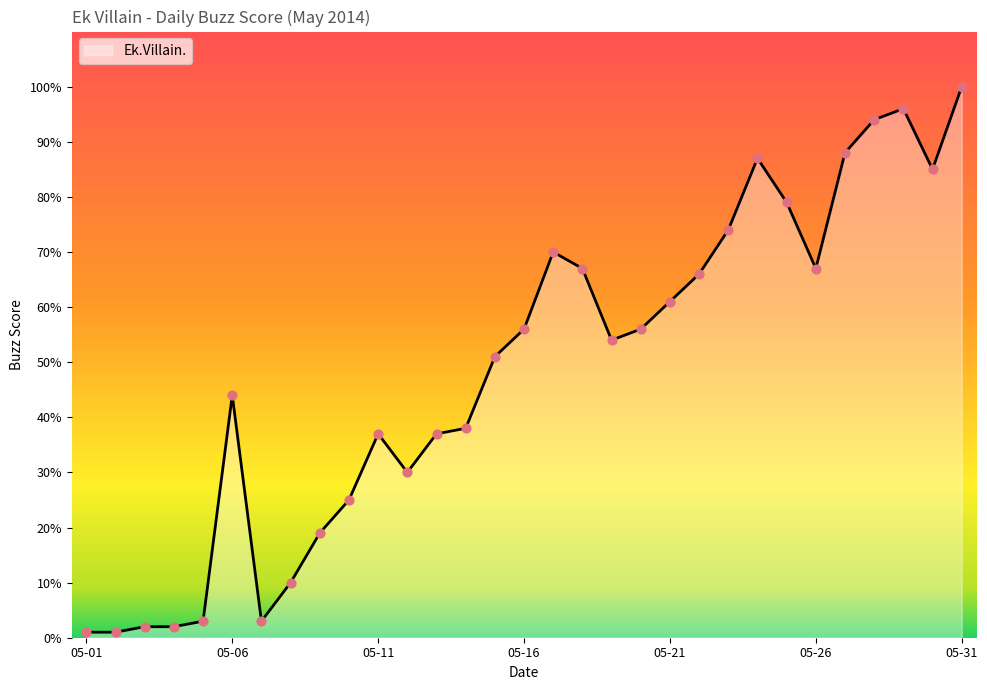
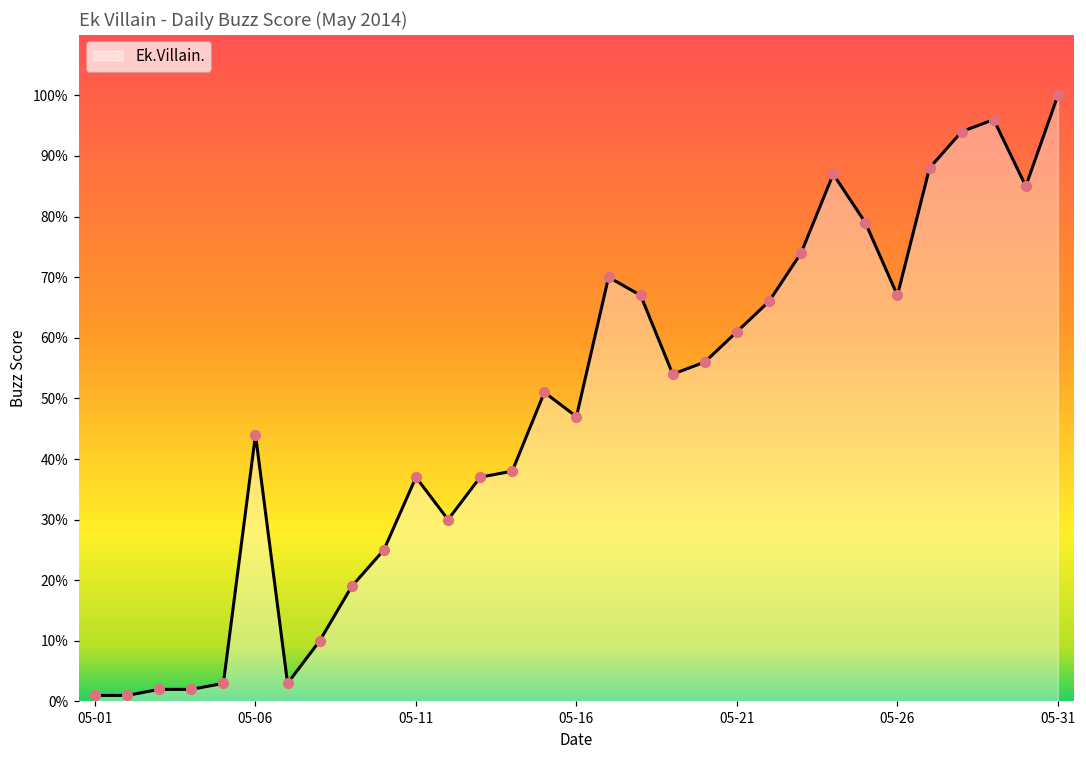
  {
    "05-01": "1%",
    "05-06": "44%",
    "05-11": "37%",
-   "05-16": "56%",
+   "05-16": "47%",
    "05-21": "61%",
    "05-26": "67%",
    "05-31": "100%"
  }
